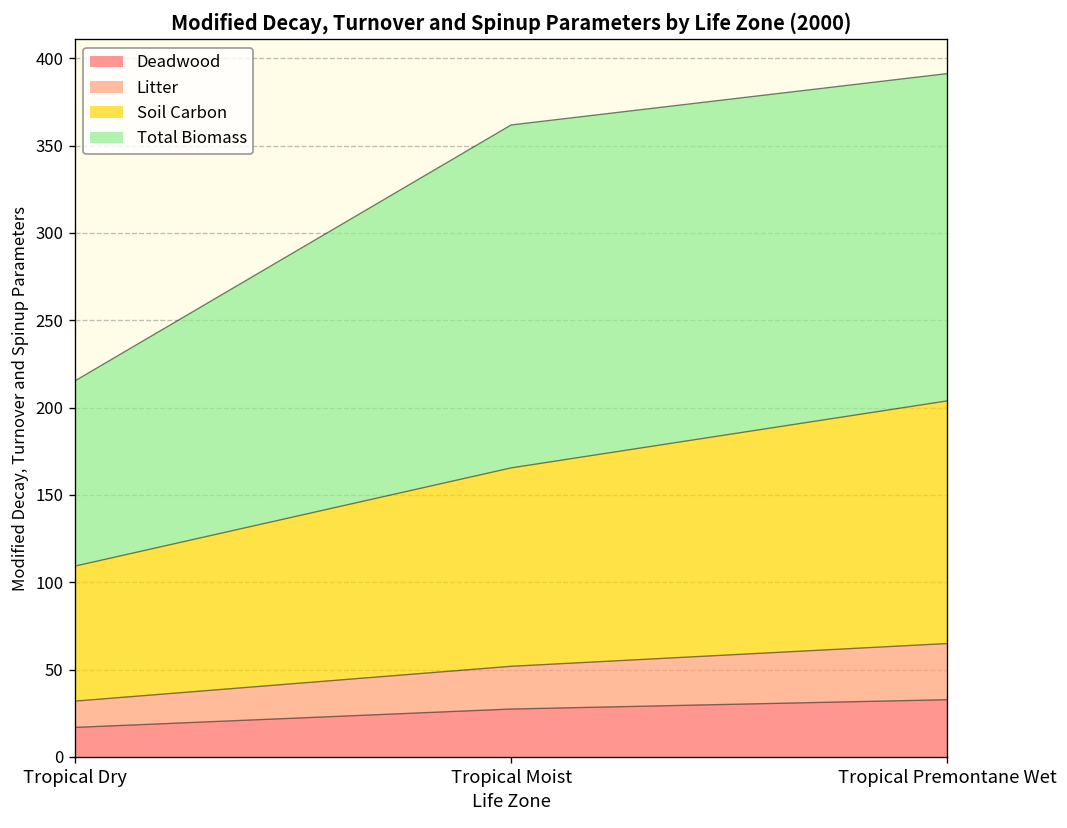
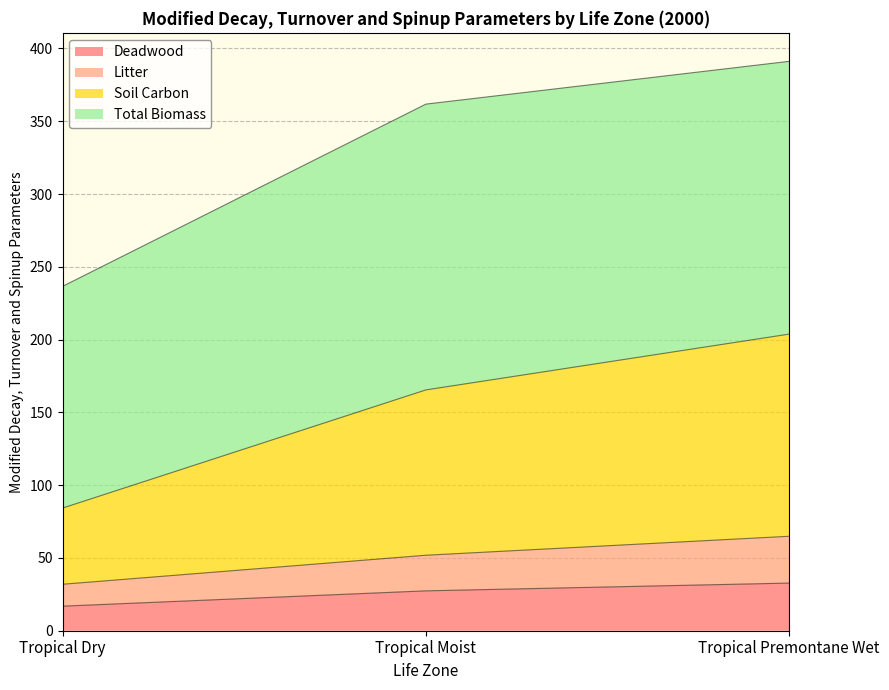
  {
    "Soil Carbon": {
-     "Tropical Dry": 77,
+     "Tropical Dry": 52,
      "Tropical Moist": 114,
      "Tropical Premontane Wet": 139
    },
    "Total Biomass": {
-     "Tropical Dry": 106,
+     "Tropical Dry": 152,
      "Tropical Moist": 196,
      "Tropical Premontane Wet": 187
    }
  }
